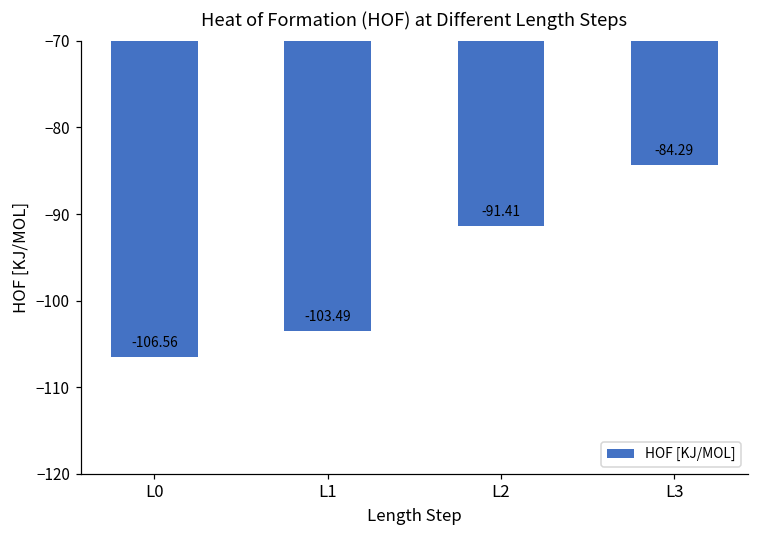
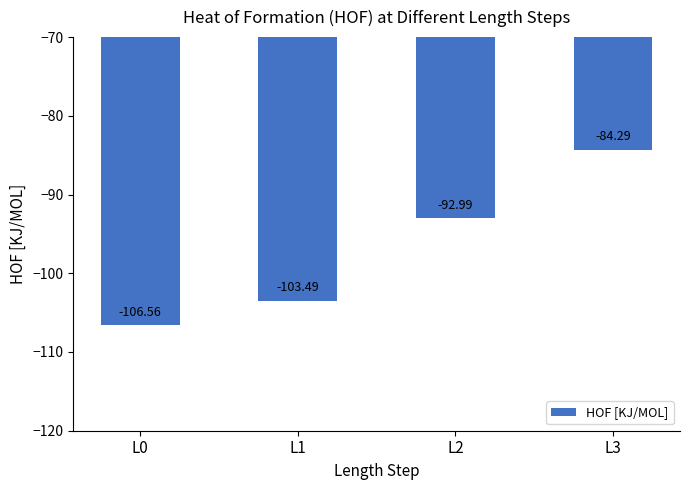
  {
    "L0": -106.56,
    "L1": -103.49,
-   "L2": -91.41,
+   "L2": -92.99,
    "L3": -84.29
  }
